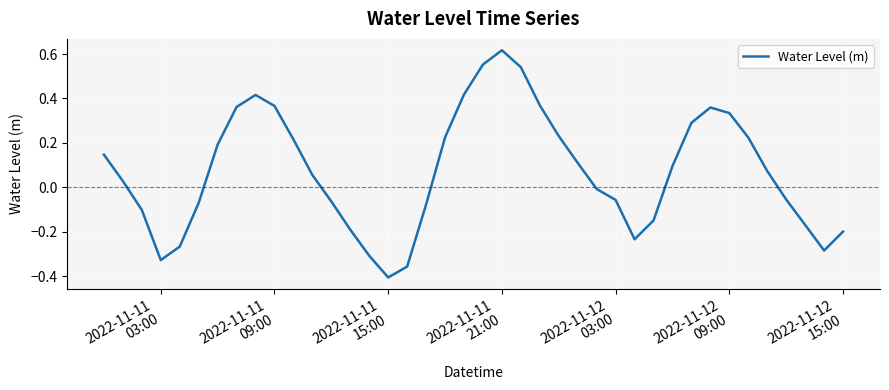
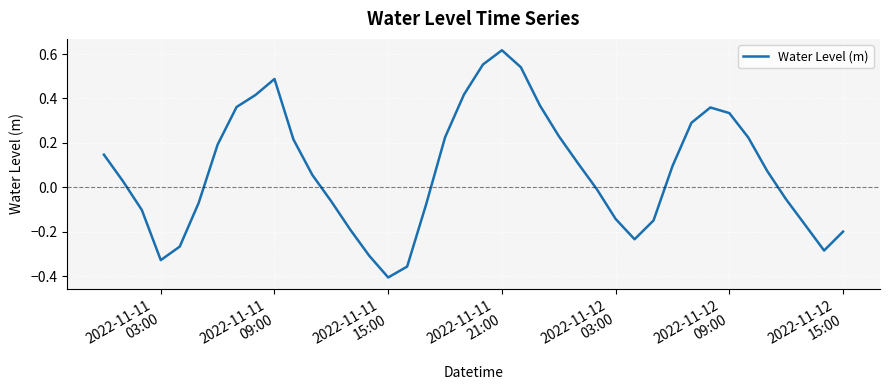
  {
    "2022-11-11 03:00": -0.33,
-   "2022-11-11 09:00": 0.37,
+   "2022-11-11 09:00": 0.49,
    "2022-11-11 15:00": -0.41,
    "2022-11-11 21:00": 0.62,
-   "2022-11-12 03:00": -0.06,
+   "2022-11-12 03:00": -0.14,
    "2022-11-12 09:00": 0.33,
    "2022-11-12 15:00": -0.20
  }
